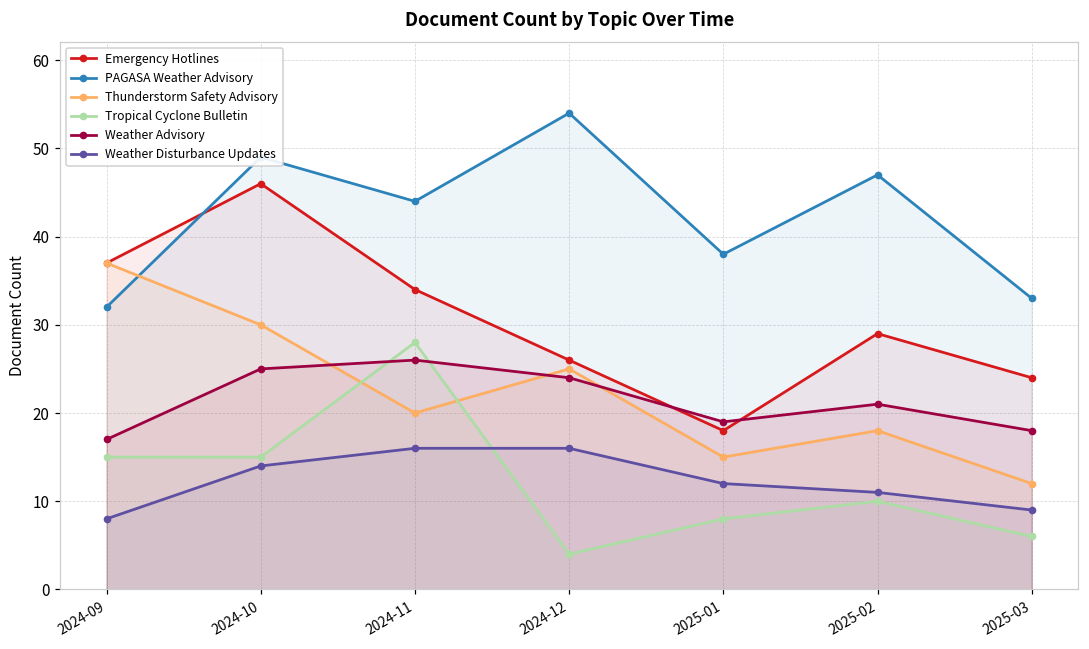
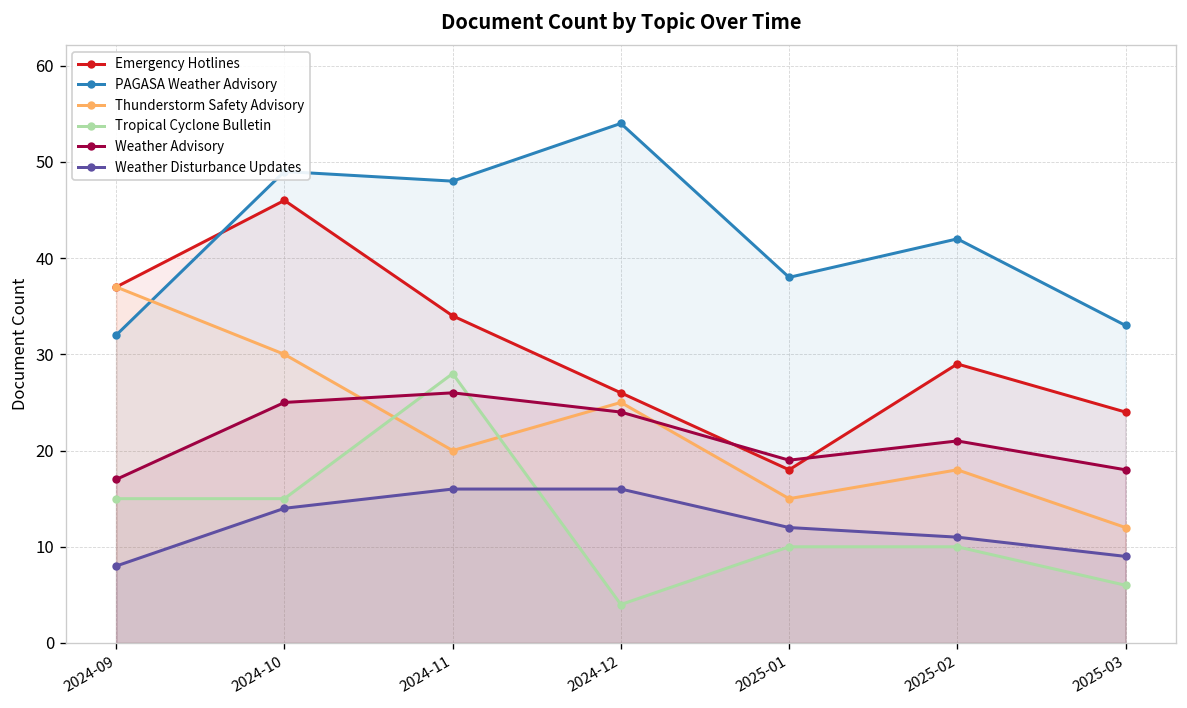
  {
    "Emergency Hotlines": {
      "2024-10": 46,
      "2024-11": 34,
      "2024-12": 26,
      "2025-01": 18,
      "2025-02": 29,
      "2025-03": 24
    },
    "PAGASA Weather Advisory": {
      "2024-09": 32,
      "2024-10": 49,
-     "2024-11": 44,
+     "2024-11": 48,
      "2024-12": 54,
      "2025-01": 38,
-     "2025-02": 47,
+     "2025-02": 42,
      "2025-03": 33
    },
    "Thunderstorm Safety Advisory": {
      "2024-10": 30,
      "2024-11": 20,
      "2024-12": 25,
      "2025-01": 15,
      "2025-02": 18,
      "2025-03": 12
    },
    "Tropical Cyclone Bulletin": {
      "2024-09": 15,
      "2024-10": 15,
      "2024-11": 28,
      "2024-12": 4,
-     "2025-01": 8,
+     "2025-01": 10,
      "2025-02": 10,
      "2025-03": 6
    },
    "Weather Advisory": {
      "2024-09": 17,
      "2024-10": 25,
      "2024-11": 26,
      "2024-12": 24,
      "2025-01": 19,
      "2025-02": 21,
      "2025-03": 18
    },
    "Weather Disturbance Updates": {
      "2024-09": 8,
      "2024-10": 14,
      "2024-11": 16,
      "2024-12": 16,
      "2025-01": 12,
      "2025-02": 11,
      "2025-03": 9
    }
  }
